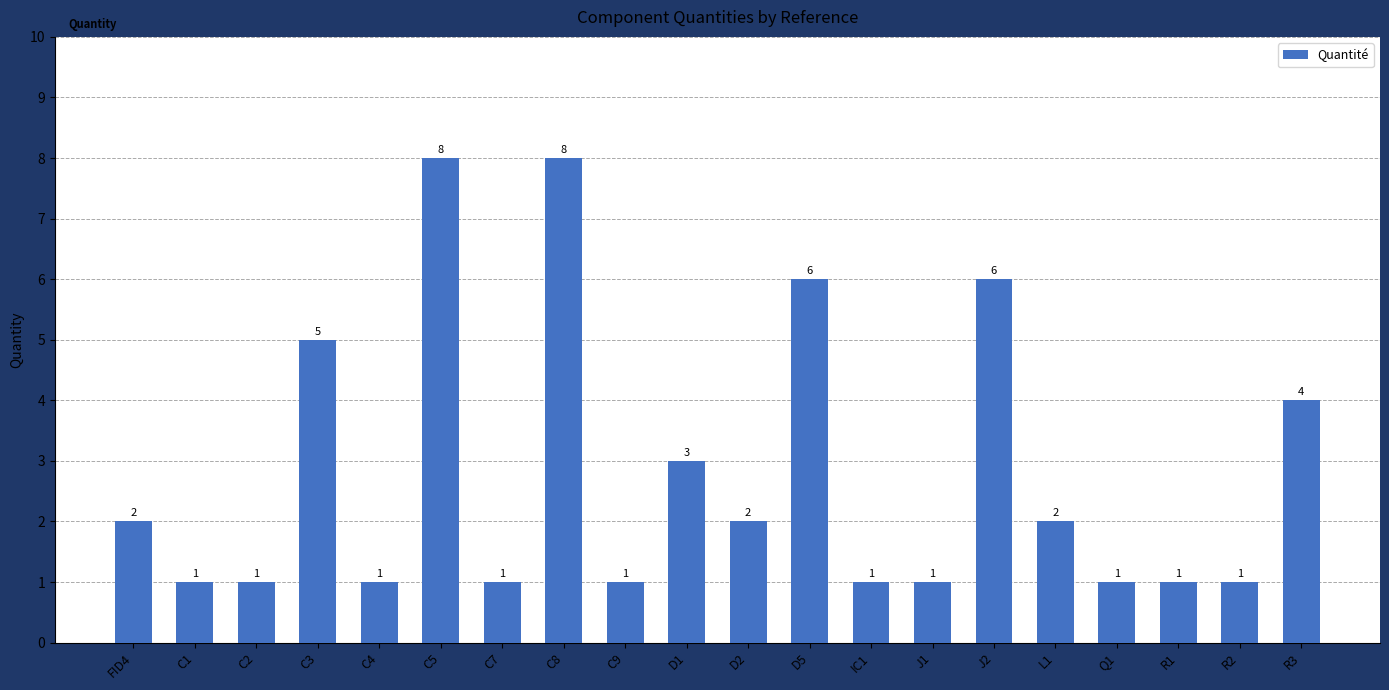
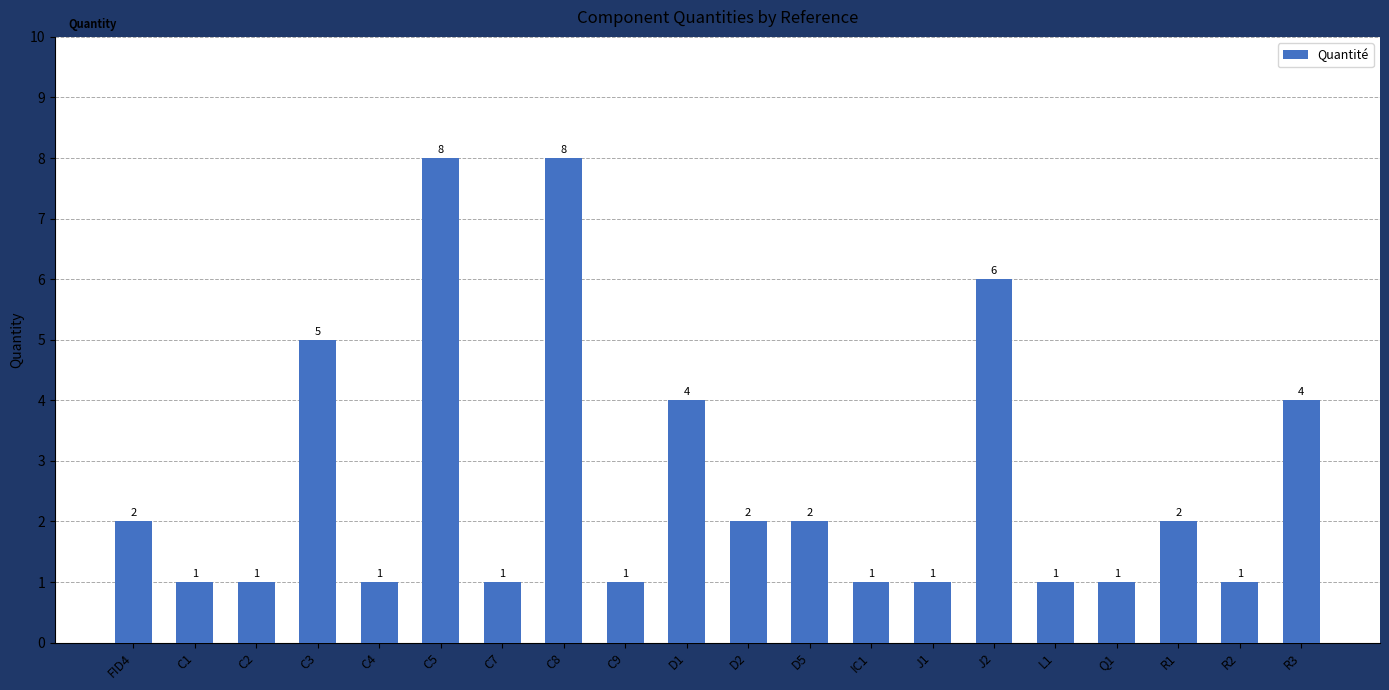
  {
    "FID4": 2,
    "C1": 1,
    "C2": 1,
    "C3": 5,
    "C4": 1,
    "C5": 8,
    "C7": 1,
    "C8": 8,
    "C9": 1,
-   "D1": 3,
+   "D1": 4,
    "D2": 2,
-   "D5": 6,
+   "D5": 2,
    "IC1": 1,
    "J1": 1,
    "J2": 6,
-   "L1": 2,
+   "L1": 1,
    "Q1": 1,
-   "R1": 1,
+   "R1": 2,
    "R2": 1,
    "R3": 4
  }
